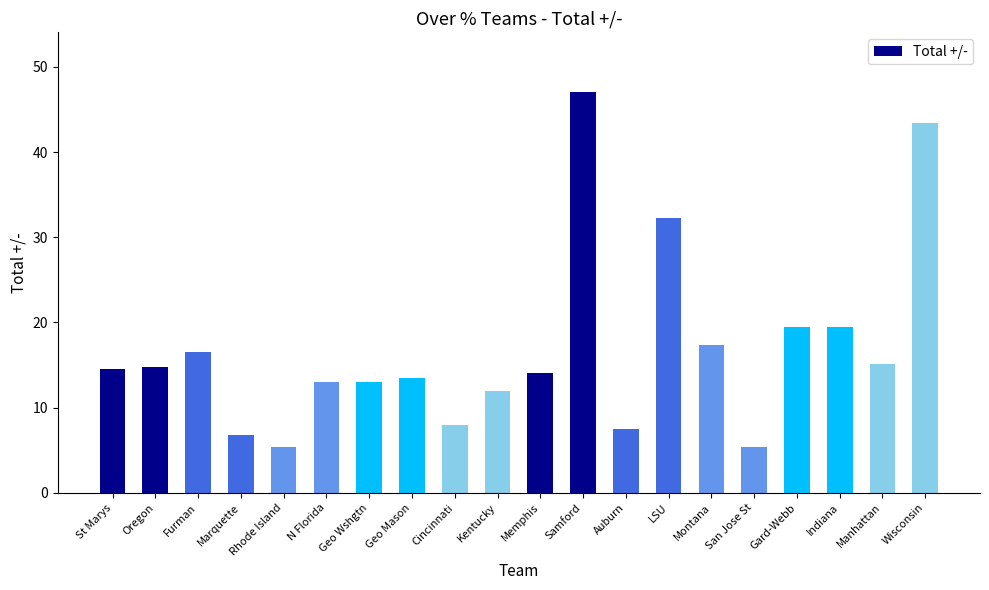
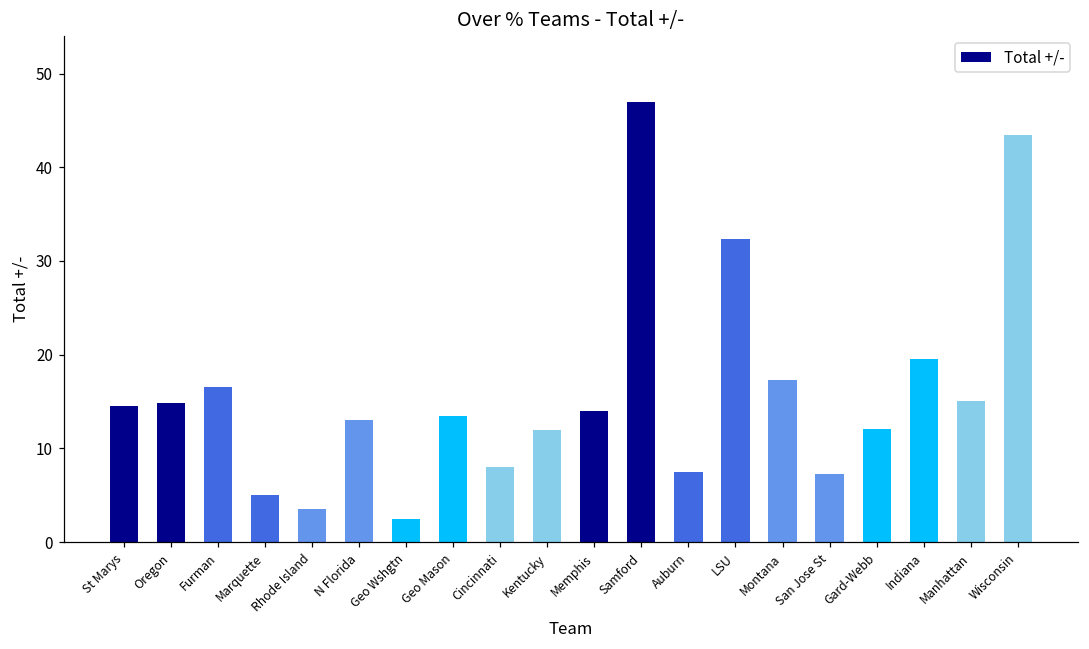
  {
    "St Marys": 15,
    "Oregon": 15,
    "Furman": 17,
-   "Marquette": 7,
-   "Rhode Island": 5,
+   "Marquette": 5,
+   "Rhode Island": 4,
    "N Florida": 13,
-   "Geo Wshgtn": 13,
+   "Geo Wshgtn": 3,
    "Geo Mason": 14,
    "Cincinnati": 8,
    "Kentucky": 12,
    "Memphis": 14,
    "Samford": 47,
    "Auburn": 8,
    "LSU": 32,
    "Montana": 17,
-   "San Jose St": 5,
-   "Gard-Webb": 20,
+   "San Jose St": 7,
+   "Gard-Webb": 12,
    "Indiana": 20,
    "Manhattan": 15,
    "Wisconsin": 43
  }
